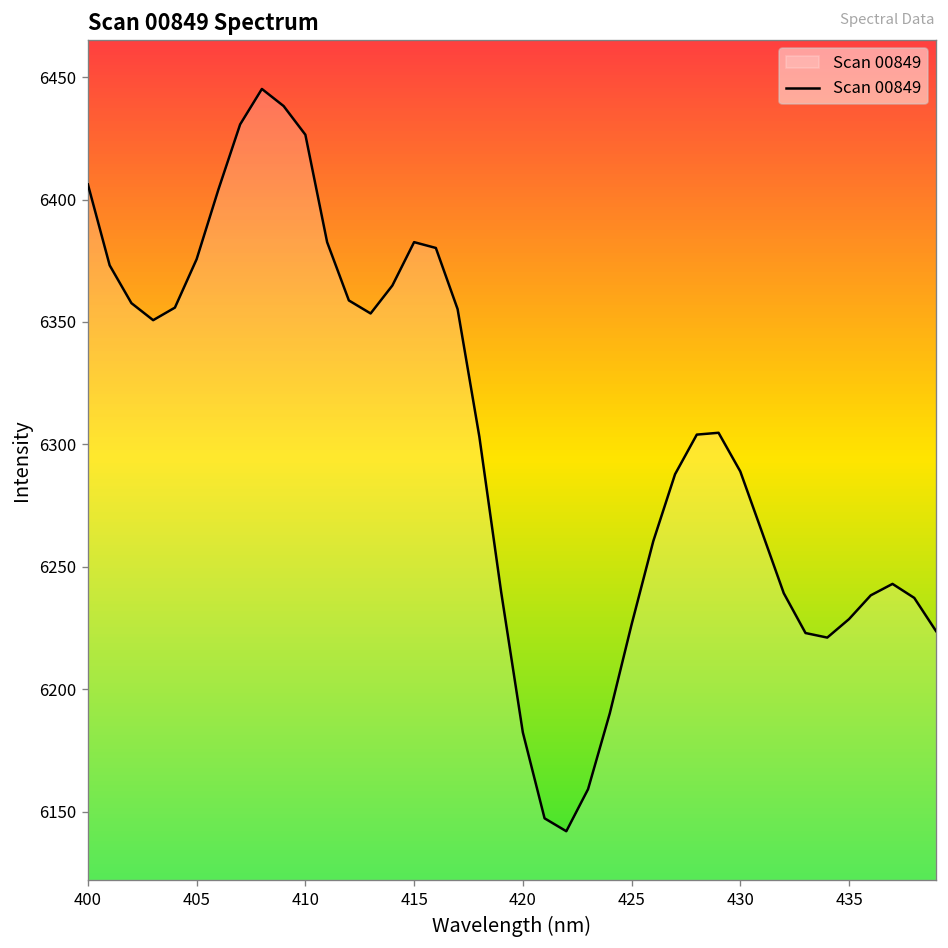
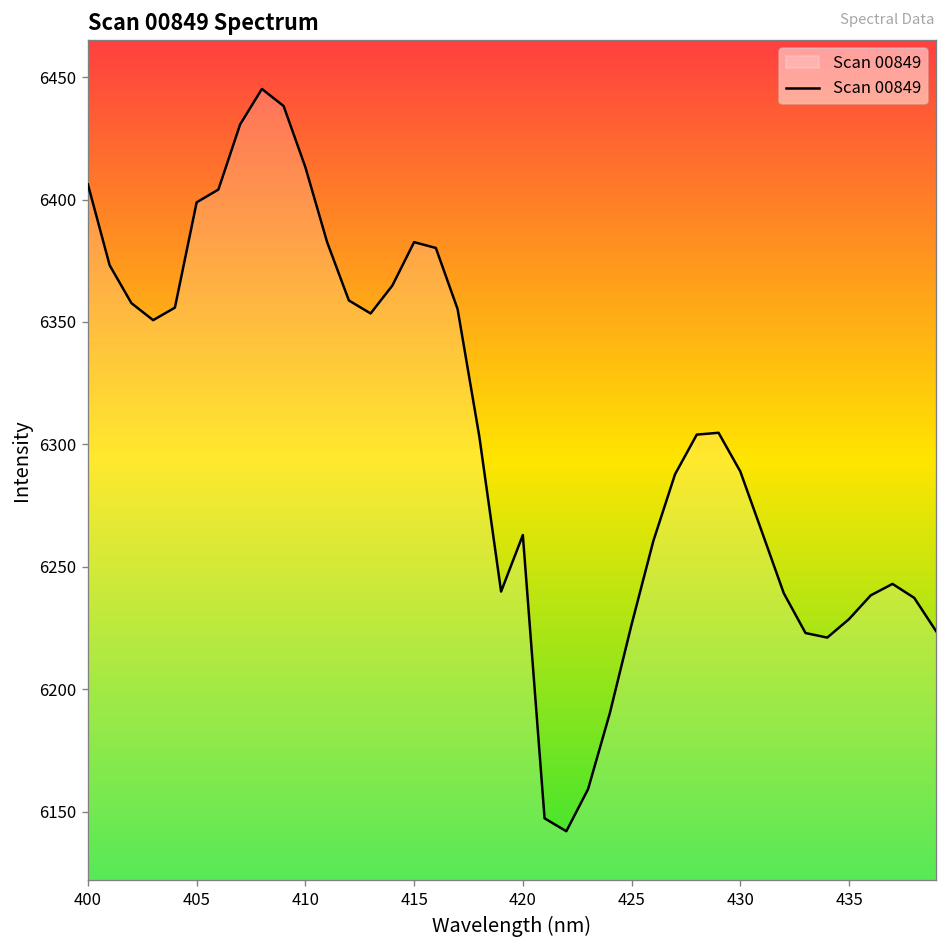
  {
    "400": 6406,
-   "405": 6376,
-   "410": 6426,
+   "405": 6399,
+   "410": 6413,
    "415": 6383,
-   "420": 6182,
+   "420": 6263,
    "425": 6226,
    "430": 6289,
    "435": 6229
  }
